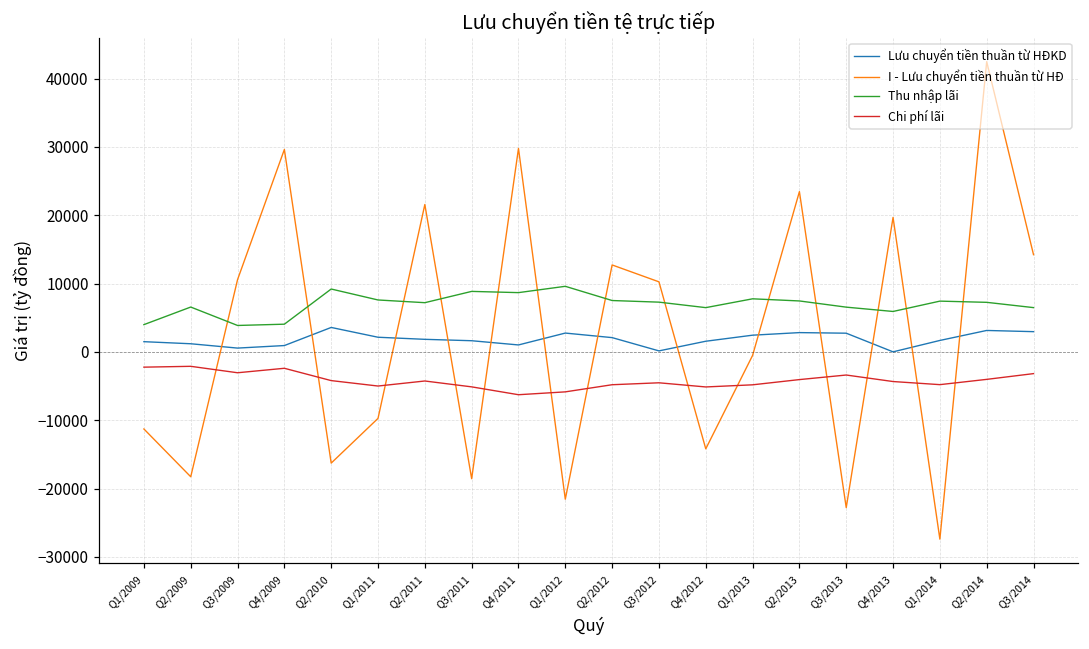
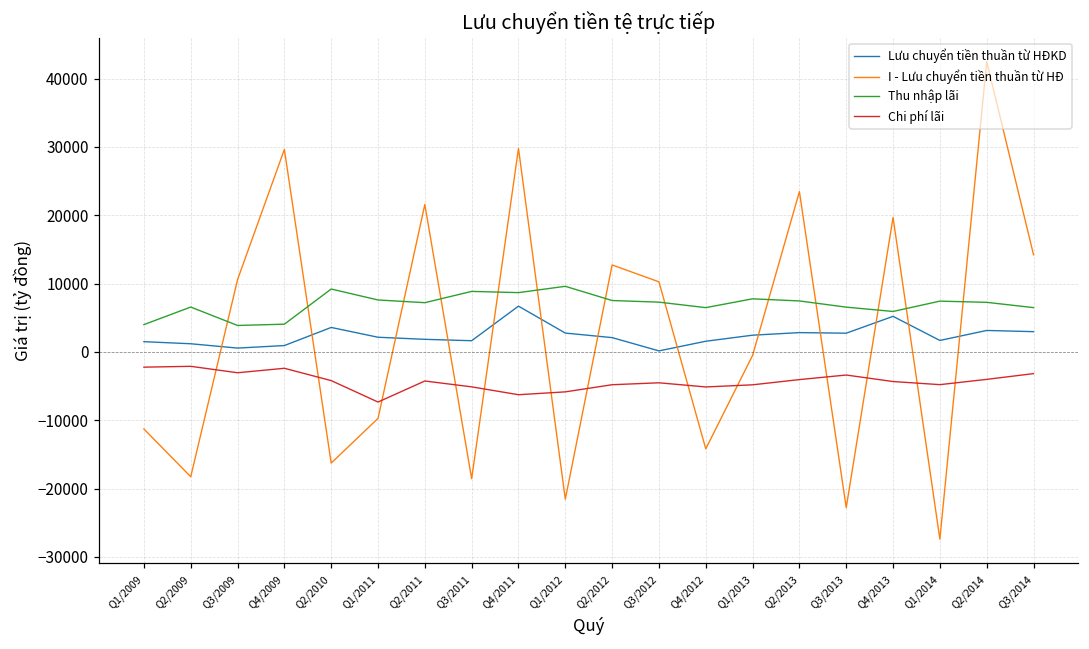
  {
    "Lưu chuyển tiền thuần từ HĐKD": {
      "Q1/2009": 1000,
      "Q2/2009": 1000,
      "Q3/2009": 1000,
      "Q4/2009": 1000,
      "Q2/2010": 4000,
      "Q1/2011": 2000,
      "Q2/2011": 2000,
      "Q3/2011": 2000,
-     "Q4/2011": 1000,
+     "Q4/2011": 7000,
      "Q1/2012": 3000,
      "Q2/2012": 2000,
      "Q3/2012": 0,
      "Q4/2012": 2000,
      "Q1/2013": 2000,
      "Q2/2013": 3000,
      "Q3/2013": 3000,
-     "Q4/2013": 0,
+     "Q4/2013": 5000,
      "Q1/2014": 2000,
      "Q2/2014": 3000,
      "Q3/2014": 3000
    },
    "I - Lưu chuyển tiền thuần từ HĐ": {
      "Q1/2009": -11000,
      "Q2/2009": -18000,
      "Q3/2009": 11000,
      "Q4/2009": 30000,
      "Q2/2010": -16000,
      "Q1/2011": -10000,
      "Q2/2011": 22000,
      "Q3/2011": -19000,
      "Q4/2011": 30000,
      "Q1/2012": -22000,
      "Q2/2012": 13000,
      "Q3/2012": 10000,
      "Q4/2012": -14000,
      "Q1/2013": -1000,
      "Q2/2013": 23000,
      "Q3/2013": -23000,
      "Q4/2013": 20000,
      "Q1/2014": -27000,
      "Q3/2014": 14000
    },
    "Thu nhập lãi": {
      "Q1/2009": 4000,
      "Q2/2009": 7000,
      "Q3/2009": 4000,
      "Q4/2009": 4000,
      "Q2/2010": 9000,
      "Q1/2011": 8000,
      "Q2/2011": 7000,
      "Q3/2011": 9000,
      "Q4/2011": 9000,
      "Q1/2012": 10000,
      "Q2/2012": 8000,
      "Q3/2012": 7000,
      "Q4/2012": 6000,
      "Q1/2013": 8000,
      "Q2/2013": 7000,
      "Q3/2013": 7000,
      "Q4/2013": 6000,
      "Q1/2014": 7000,
      "Q2/2014": 7000,
      "Q3/2014": 6000
    },
    "Chi phí lãi": {
      "Q1/2009": -2000,
      "Q2/2009": -2000,
      "Q3/2009": -3000,
      "Q4/2009": -2000,
      "Q2/2010": -4000,
-     "Q1/2011": -5000,
+     "Q1/2011": -7000,
      "Q2/2011": -4000,
      "Q3/2011": -5000,
      "Q4/2011": -6000,
      "Q1/2012": -6000,
      "Q2/2012": -5000,
      "Q3/2012": -5000,
      "Q4/2012": -5000,
      "Q1/2013": -5000,
      "Q2/2013": -4000,
      "Q3/2013": -3000,
      "Q4/2013": -4000,
      "Q1/2014": -5000,
      "Q2/2014": -4000,
      "Q3/2014": -3000
    }
  }
